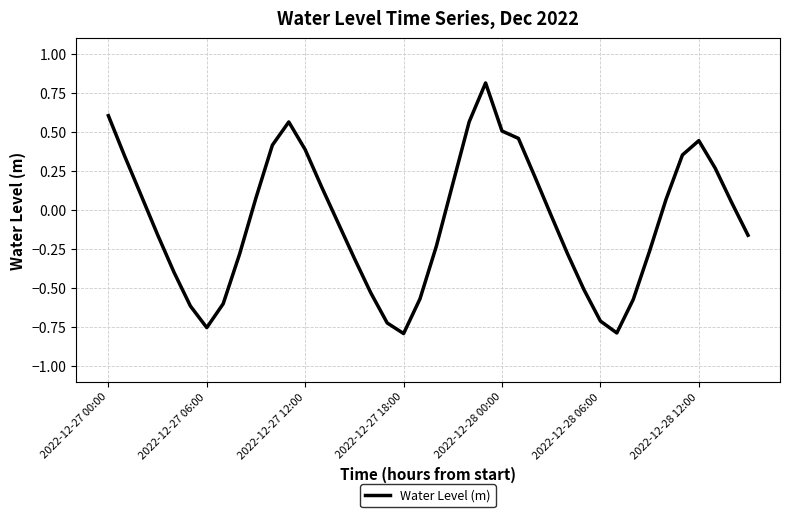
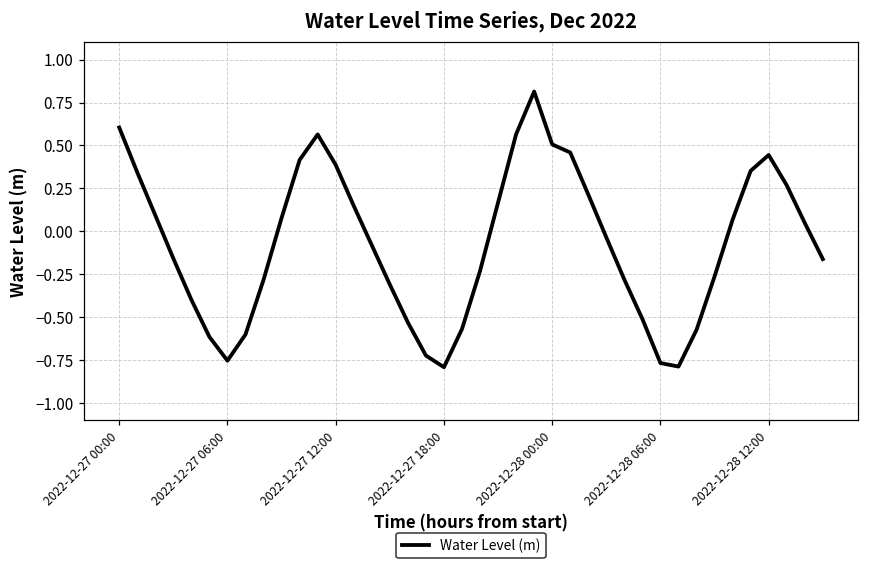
  {
    "2022-12-27 00:00": 0.60,
    "2022-12-27 06:00": -0.75,
    "2022-12-27 12:00": 0.39,
    "2022-12-27 18:00": -0.79,
    "2022-12-28 00:00": 0.51,
-   "2022-12-28 06:00": -0.71,
+   "2022-12-28 06:00": -0.77,
    "2022-12-28 12:00": 0.44
  }
